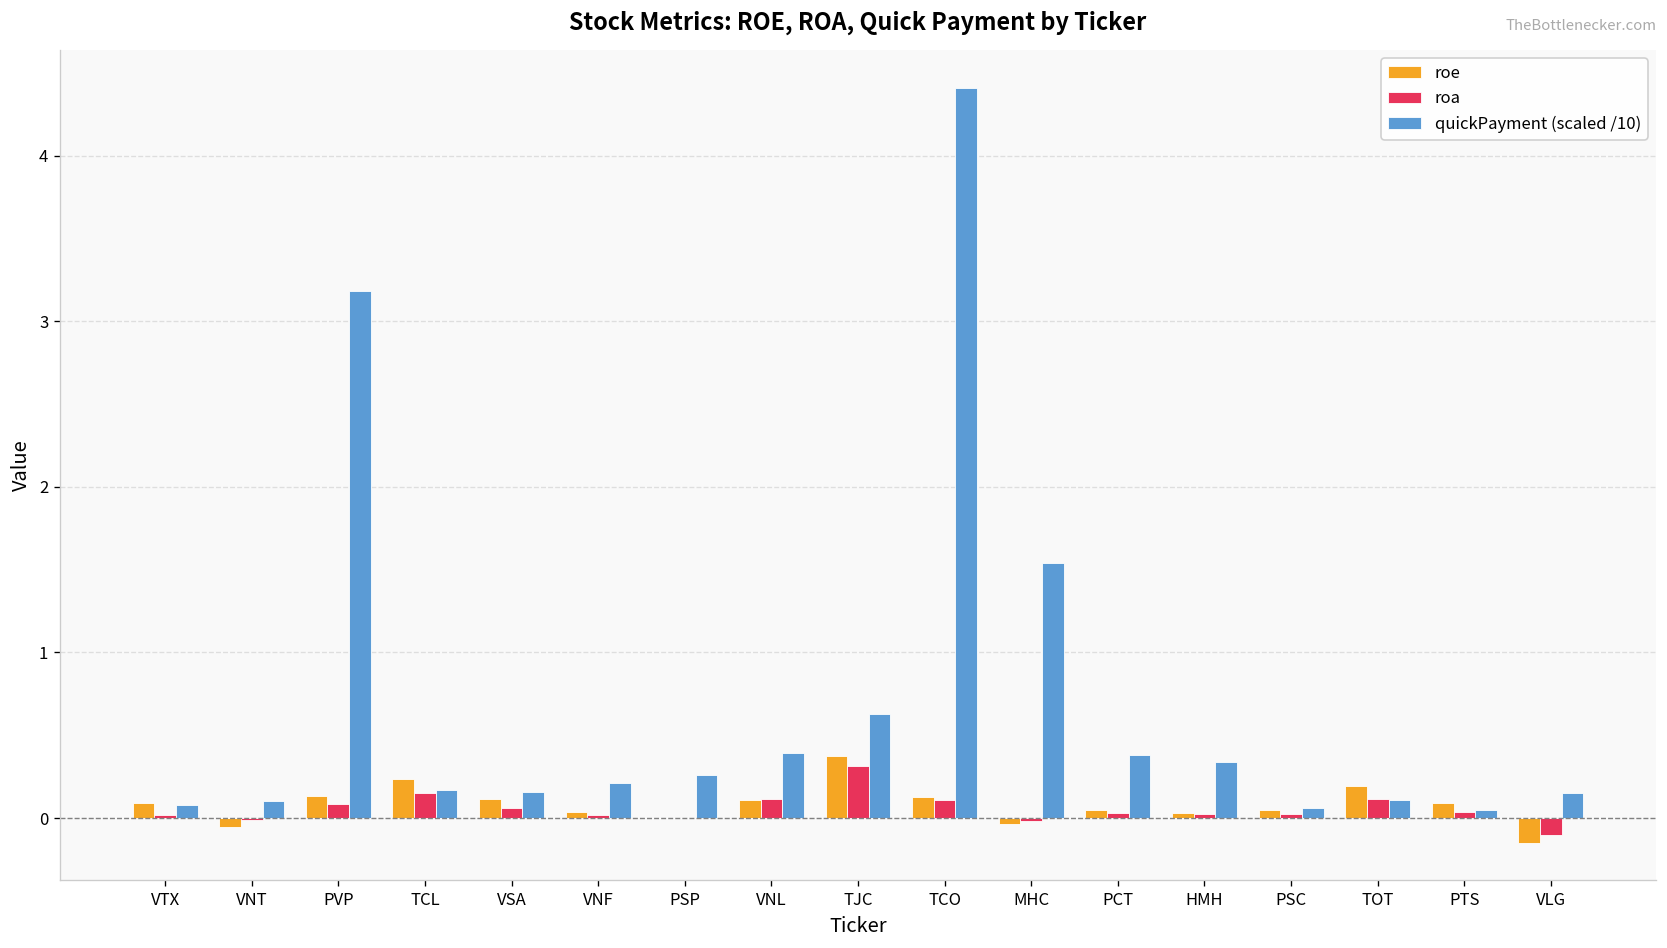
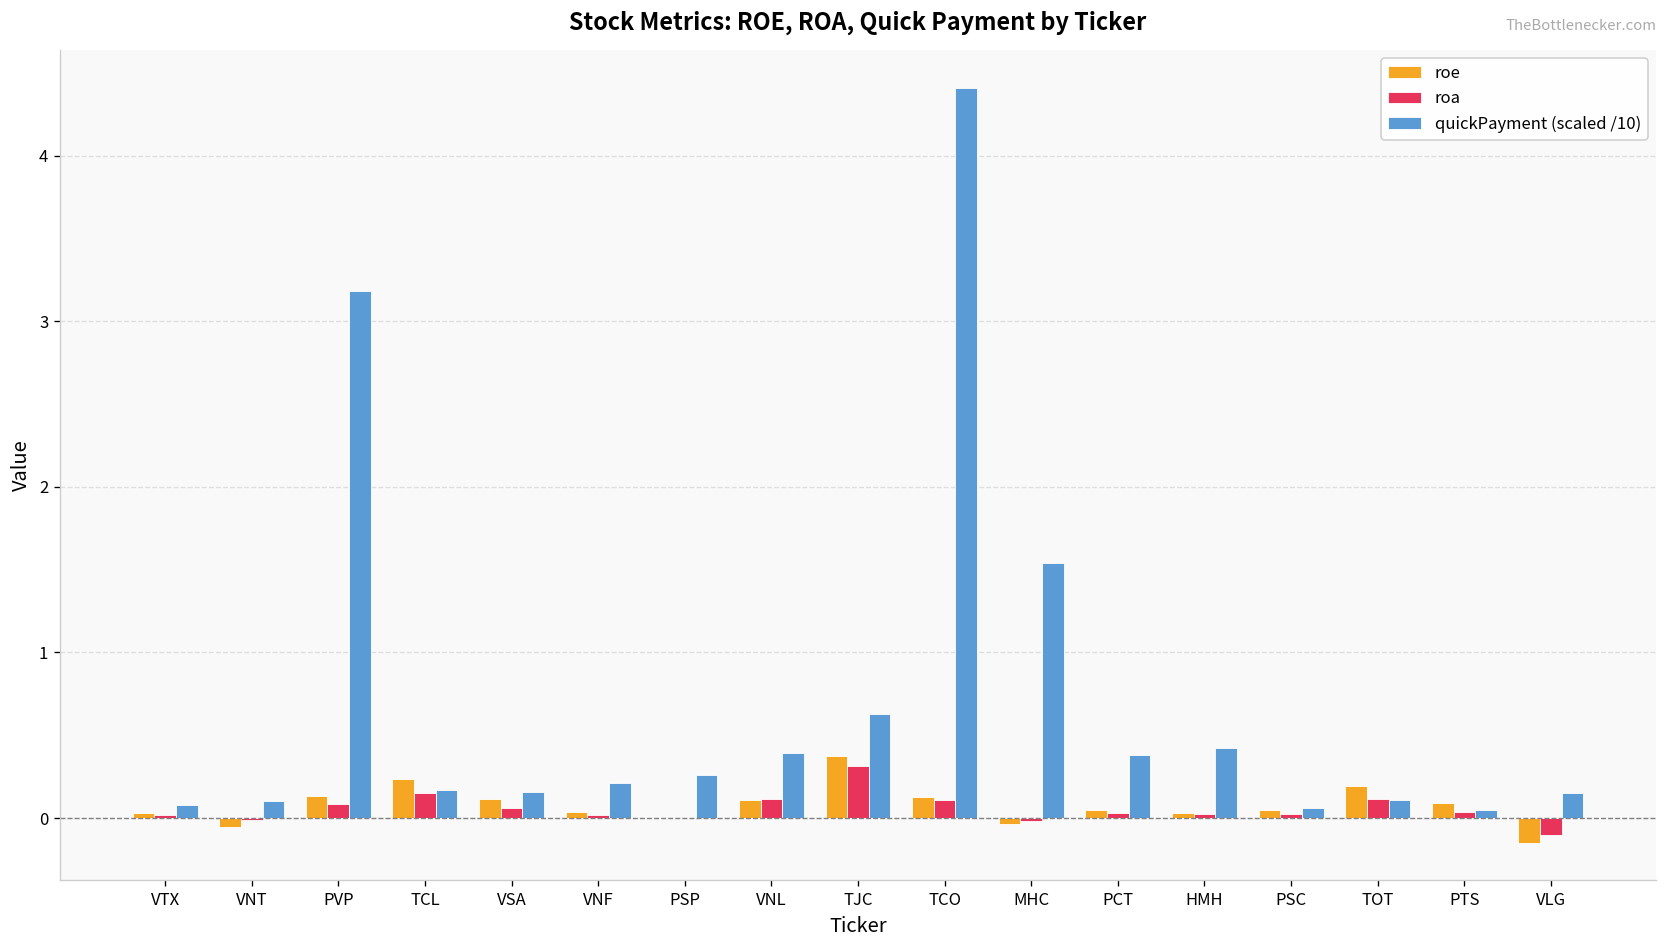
  {
    "roe": {
-     "VTX": 0.09,
+     "VTX": 0.03,
      "VNT": -0.06,
      "PVP": 0.13,
      "TCL": 0.24,
      "VSA": 0.12,
      "VNF": 0.04,
      "VNL": 0.11,
      "TJC": 0.37,
      "TCO": 0.13,
      "MHC": -0.04,
      "PCT": 0.05,
      "HMH": 0.03,
      "PSC": 0.05,
      "TOT": 0.20,
      "PTS": 0.09,
      "VLG": -0.15
    },
    "roa": {
      "PVP": 0.08,
      "TCL": 0.15,
      "VSA": 0.06,
      "VNF": 0.02,
      "VNL": 0.12,
      "TJC": 0.32,
      "TCO": 0.11,
      "PCT": 0.03,
      "HMH": 0.03,
      "PSC": 0.02,
      "TOT": 0.11,
      "PTS": 0.04,
      "VLG": -0.10
    },
    "quickPayment (scaled /10)": {
      "VTX": 0.08,
      "VNT": 0.10,
      "PVP": 3.18,
      "TCL": 0.17,
      "VSA": 0.16,
      "VNF": 0.21,
      "PSP": 0.26,
      "VNL": 0.39,
      "TJC": 0.63,
      "TCO": 4.41,
      "MHC": 1.54,
      "PCT": 0.38,
-     "HMH": 0.34,
+     "HMH": 0.42,
      "PSC": 0.06,
      "TOT": 0.11,
      "PTS": 0.05,
      "VLG": 0.15
    }
  }
